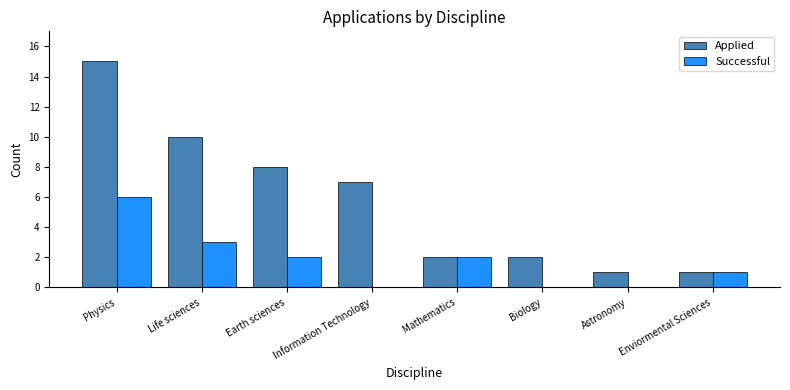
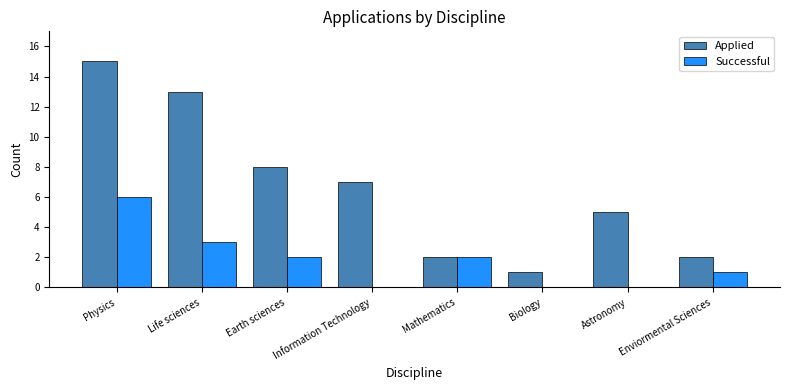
  {
    "Applied": {
      "Physics": 15,
-     "Life sciences": 10,
+     "Life sciences": 13,
      "Earth sciences": 8,
      "Information Technology": 7,
      "Mathematics": 2,
-     "Biology": 2,
-     "Astronomy": 1,
-     "Enviormental Sciences": 1
+     "Biology": 1,
+     "Astronomy": 5,
+     "Enviormental Sciences": 2
    },
    "Successful": {
      "Physics": 6,
      "Life sciences": 3,
      "Earth sciences": 2,
      "Information Technology": 0,
      "Mathematics": 2,
      "Biology": 0,
      "Astronomy": 0,
      "Enviormental Sciences": 1
    }
  }
